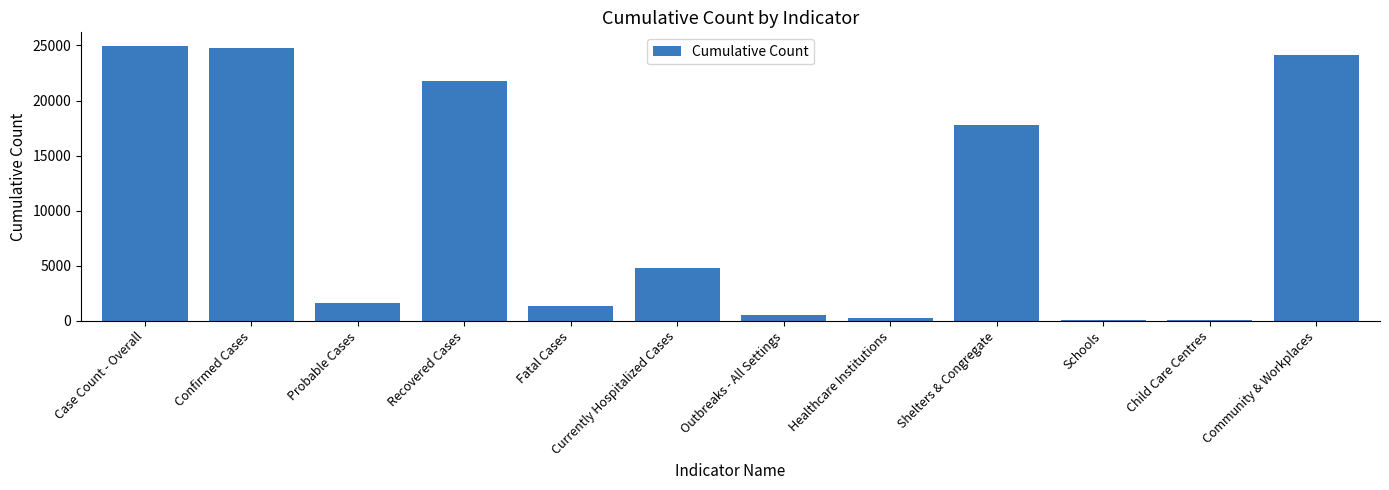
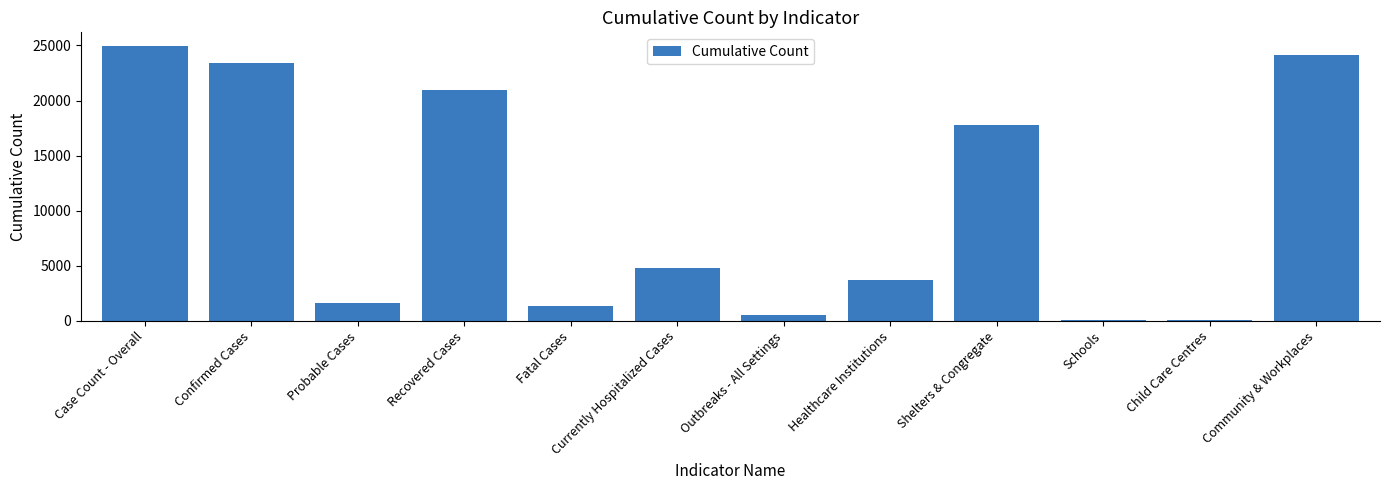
  {
    "Case Count - Overall": 24900,
-   "Confirmed Cases": 24800,
+   "Confirmed Cases": 23400,
    "Probable Cases": 1600,
-   "Recovered Cases": 21700,
+   "Recovered Cases": 21000,
    "Fatal Cases": 1300,
    "Currently Hospitalized Cases": 4800,
    "Outbreaks - All Settings": 500,
-   "Healthcare Institutions": 200,
+   "Healthcare Institutions": 3700,
    "Shelters & Congregate": 17700,
    "Community & Workplaces": 24200
  }
